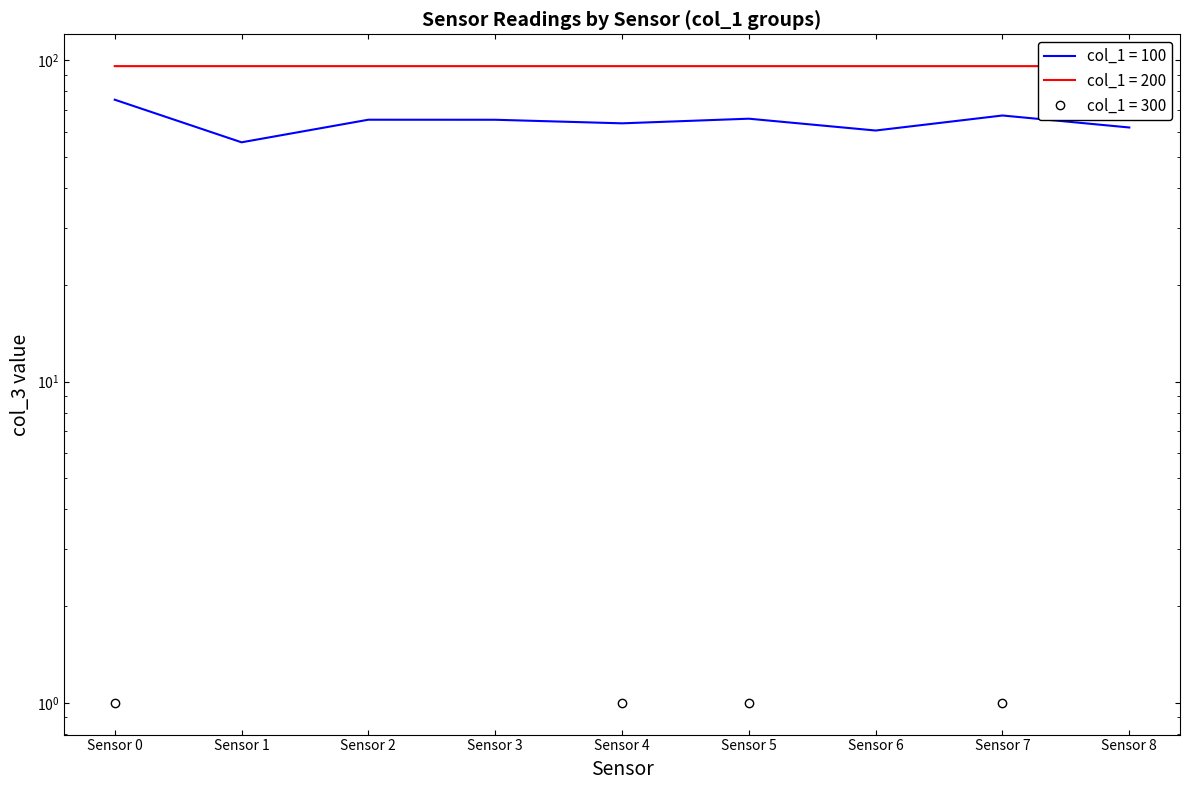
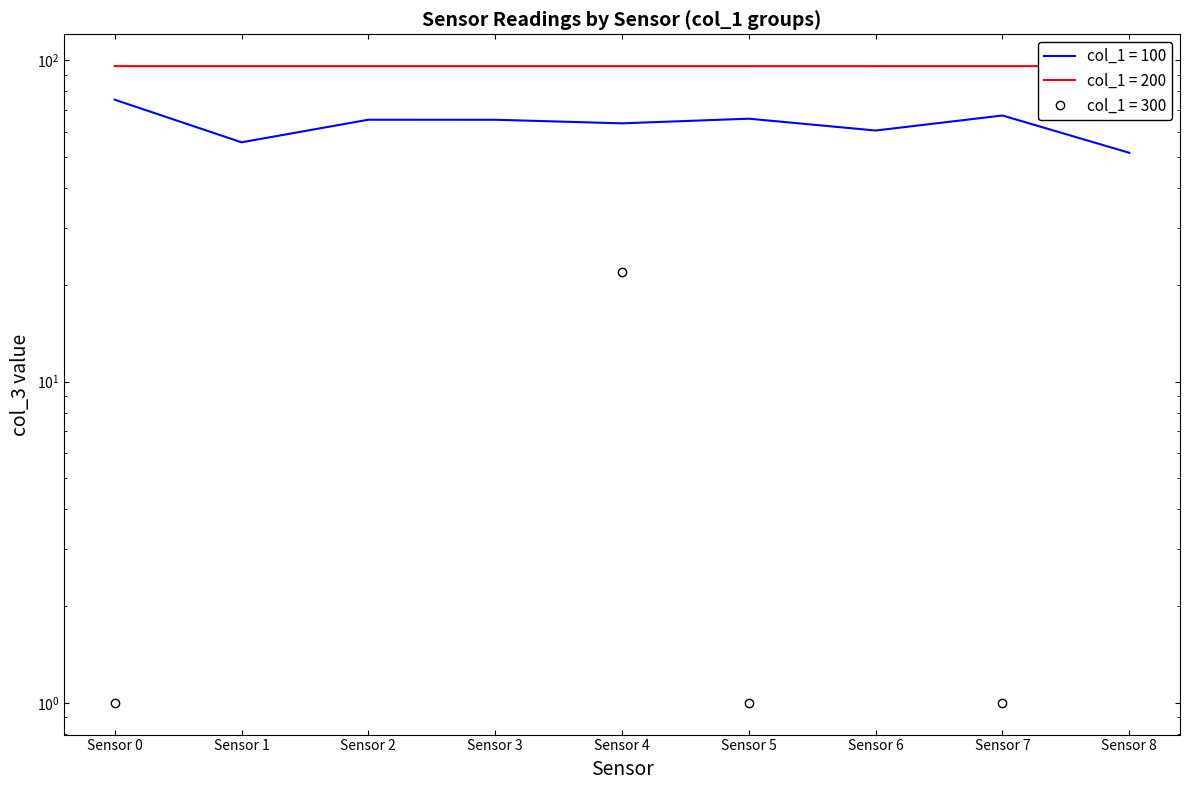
  {
    "col_1 = 100": {
      "Sensor 0": 75,
      "Sensor 1": 56,
      "Sensor 2": 65,
      "Sensor 3": 65,
      "Sensor 4": 64,
      "Sensor 5": 66,
      "Sensor 6": 60,
      "Sensor 7": 67,
-     "Sensor 8": 62
+     "Sensor 8": 52
    },
    "col_1 = 200": {
      "Sensor 0": 96,
      "Sensor 1": 96,
      "Sensor 2": 96,
      "Sensor 3": 96,
      "Sensor 4": 96,
      "Sensor 5": 96,
      "Sensor 6": 96,
      "Sensor 7": 96
    },
    "col_1 = 300": {
      "Sensor 0": 1,
-     "Sensor 4": 1,
+     "Sensor 4": 22,
      "Sensor 5": 1,
      "Sensor 7": 1
    }
  }
